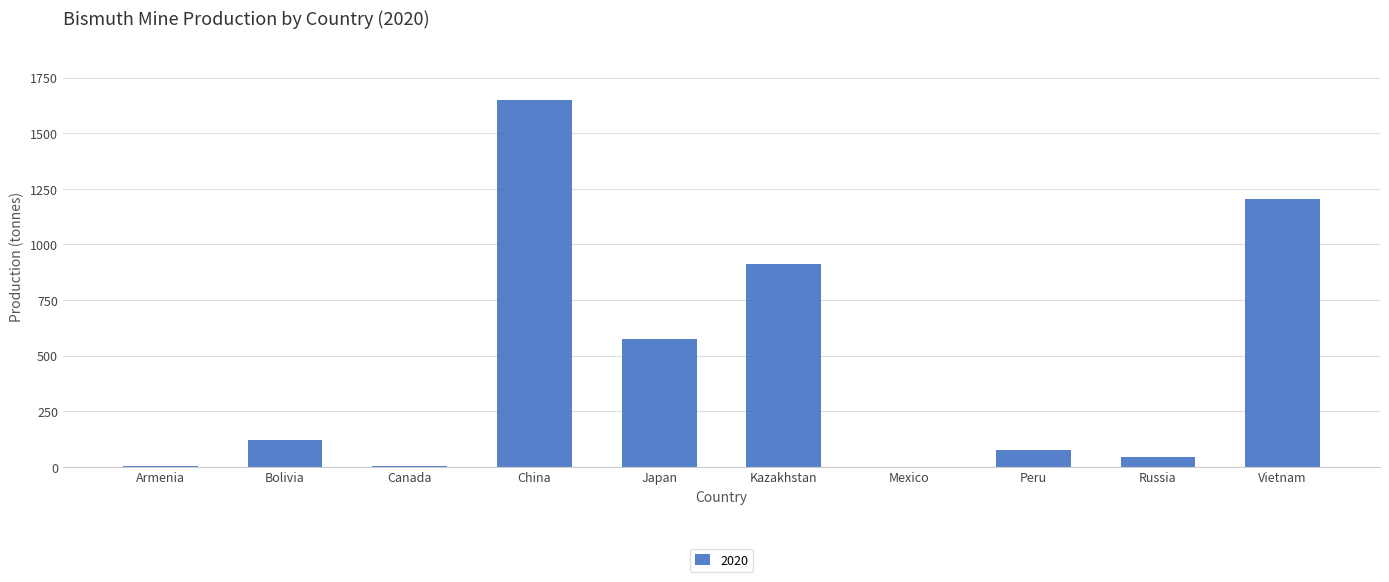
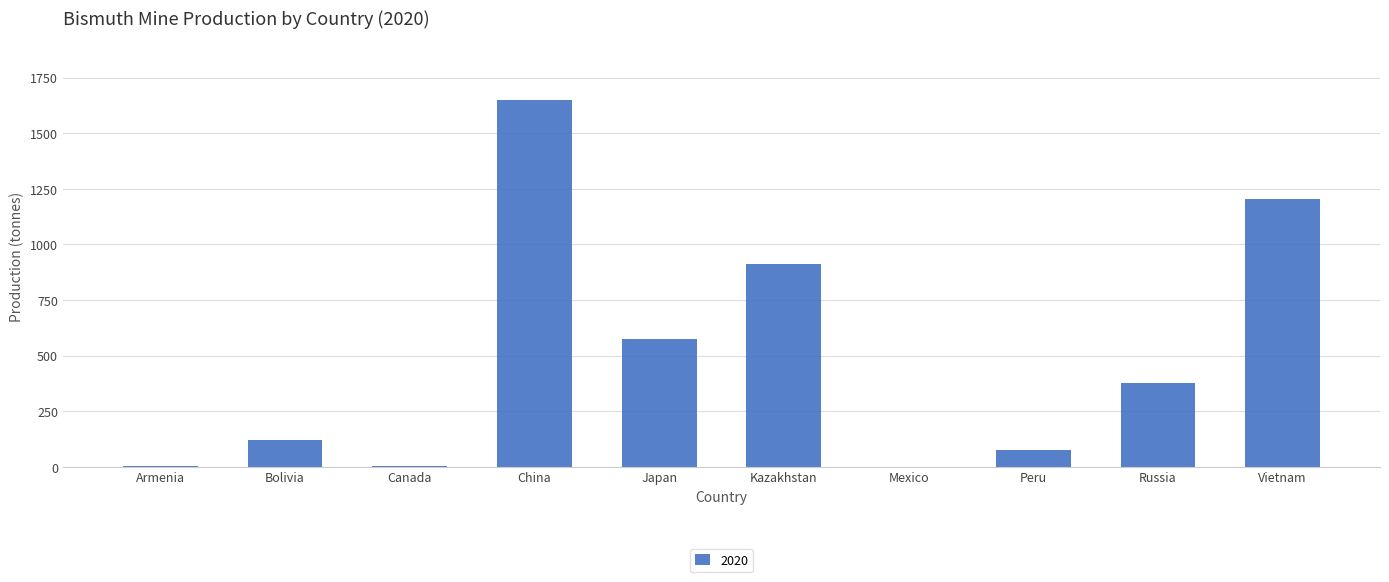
  {
    "Bolivia": 120,
    "China": 1650,
    "Japan": 570,
    "Kazakhstan": 910,
    "Mexico": 0,
    "Peru": 70,
-   "Russia": 50,
+   "Russia": 380,
    "Vietnam": 1200
  }
